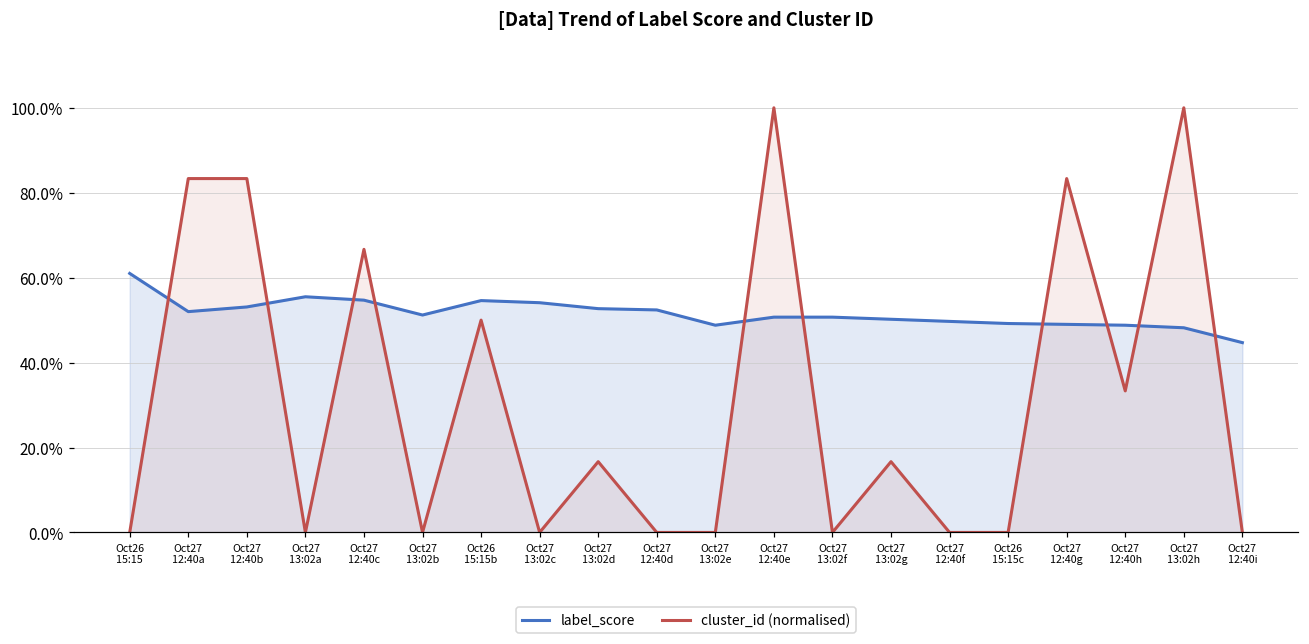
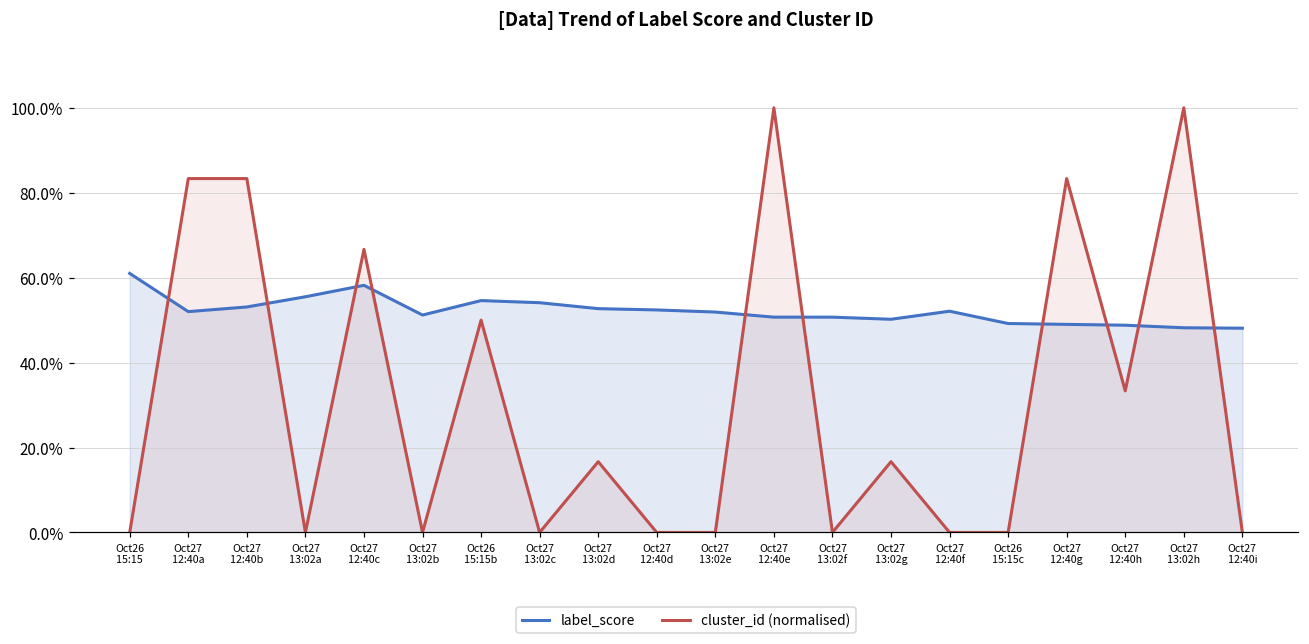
  {
    "label_score": {
      "Oct26 15:15": "61%",
      "Oct27 12:40a": "52%",
      "Oct27 12:40b": "53%",
      "Oct27 13:02a": "56%",
-     "Oct27 12:40c": "55%",
+     "Oct27 12:40c": "58%",
      "Oct27 13:02b": "51%",
      "Oct26 15:15b": "55%",
      "Oct27 13:02c": "54%",
      "Oct27 13:02d": "53%",
      "Oct27 12:40d": "52%",
-     "Oct27 13:02e": "49%",
+     "Oct27 13:02e": "52%",
      "Oct27 12:40e": "51%",
      "Oct27 13:02f": "51%",
      "Oct27 13:02g": "50%",
-     "Oct27 12:40f": "50%",
+     "Oct27 12:40f": "52%",
      "Oct26 15:15c": "49%",
      "Oct27 12:40g": "49%",
      "Oct27 12:40h": "49%",
      "Oct27 13:02h": "48%",
-     "Oct27 12:40i": "45%"
+     "Oct27 12:40i": "48%"
    },
    "cluster_id (normalised)": {
      "Oct26 15:15": "0%",
      "Oct27 12:40a": "83%",
      "Oct27 12:40b": "83%",
      "Oct27 13:02a": "0%",
      "Oct27 12:40c": "67%",
      "Oct27 13:02b": "0%",
      "Oct26 15:15b": "50%",
      "Oct27 13:02c": "0%",
      "Oct27 13:02d": "17%",
      "Oct27 12:40d": "0%",
      "Oct27 13:02e": "0%",
      "Oct27 12:40e": "100%",
      "Oct27 13:02f": "0%",
      "Oct27 13:02g": "17%",
      "Oct27 12:40f": "0%",
      "Oct26 15:15c": "0%",
      "Oct27 12:40g": "83%",
      "Oct27 12:40h": "33%",
      "Oct27 13:02h": "100%",
      "Oct27 12:40i": "0%"
    }
  }
